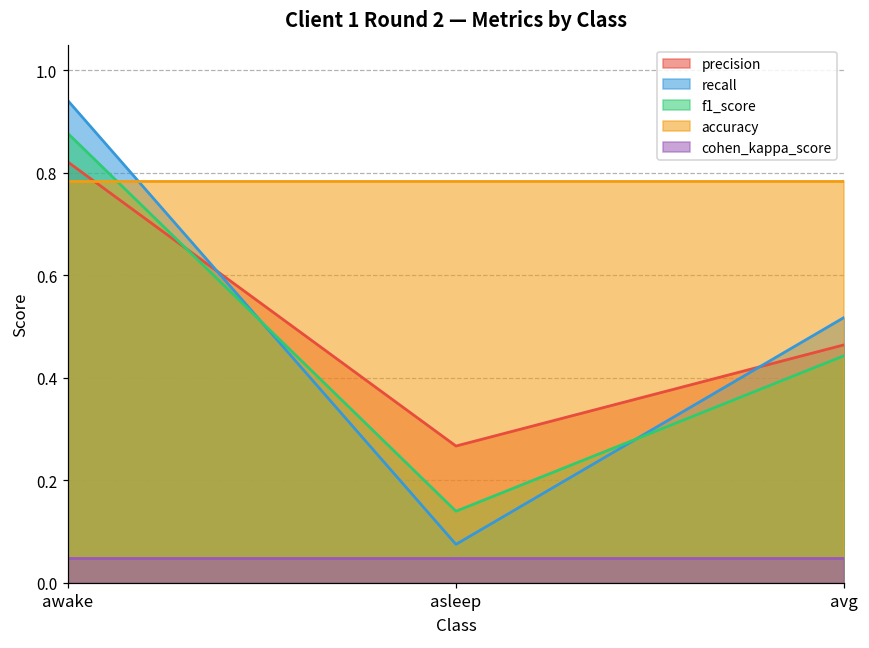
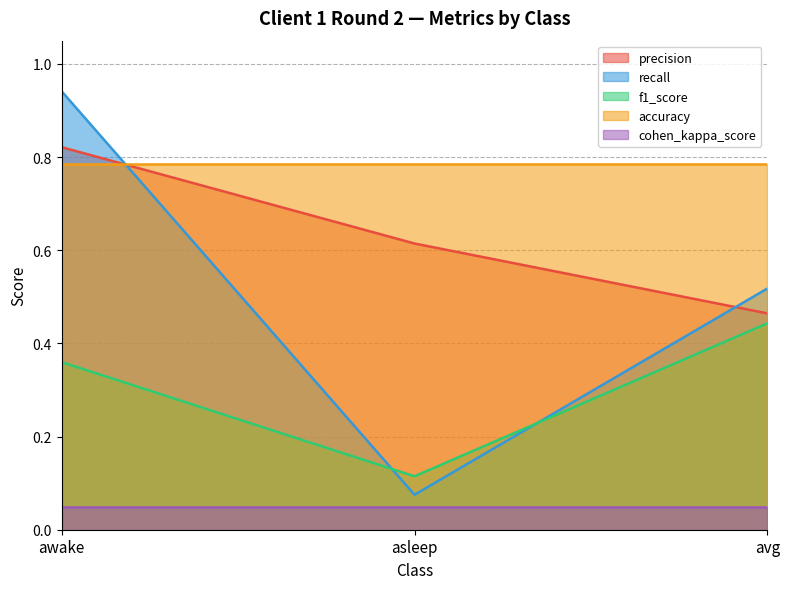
  {
    "precision": {
      "awake": 0.82,
-     "asleep": 0.27,
+     "asleep": 0.61,
      "avg": 0.46
    },
    "recall": {
      "awake": 0.94,
      "asleep": 0.08,
      "avg": 0.52
    },
    "f1_score": {
-     "awake": 0.88,
-     "asleep": 0.14,
+     "awake": 0.36,
+     "asleep": 0.11,
      "avg": 0.44
    },
    "accuracy": {
      "awake": 0.79,
      "asleep": 0.79,
      "avg": 0.79
    },
    "cohen_kappa_score": {
      "awake": 0.05,
      "asleep": 0.05,
      "avg": 0.05
    }
  }
